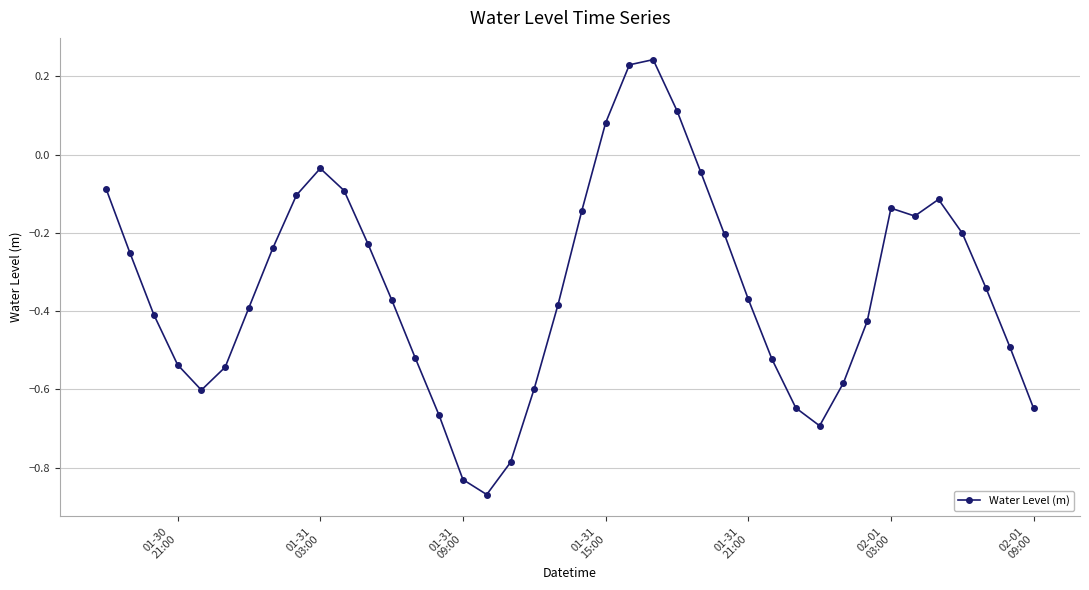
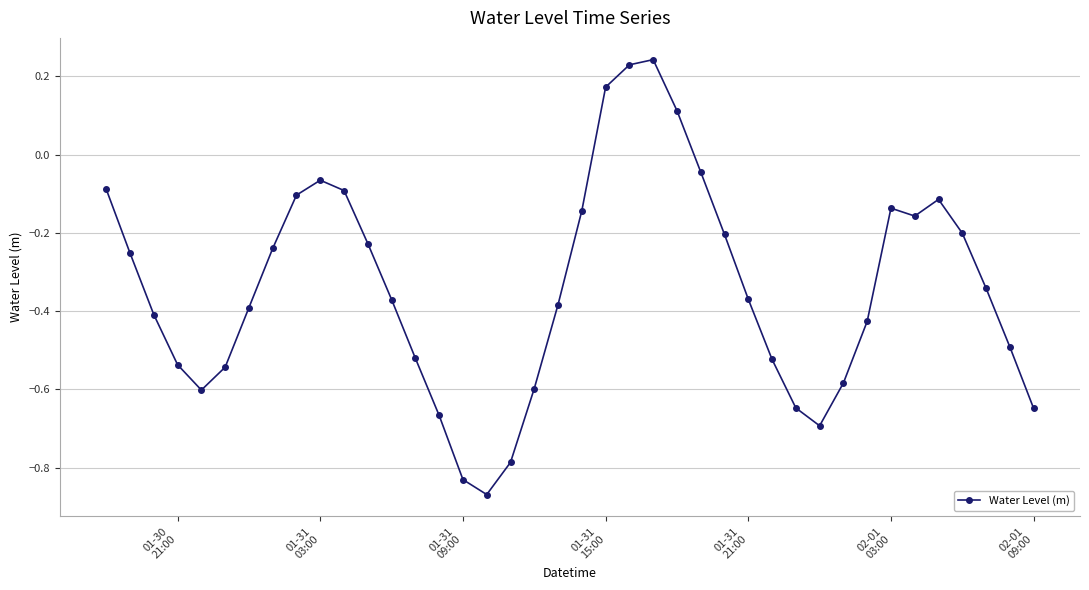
  {
    "01-30 21:00": -0.54,
-   "01-31 03:00": -0.04,
+   "01-31 03:00": -0.07,
    "01-31 09:00": -0.83,
-   "01-31 15:00": 0.08,
+   "01-31 15:00": 0.17,
    "01-31 21:00": -0.37,
    "02-01 03:00": -0.14,
    "02-01 09:00": -0.65
  }
